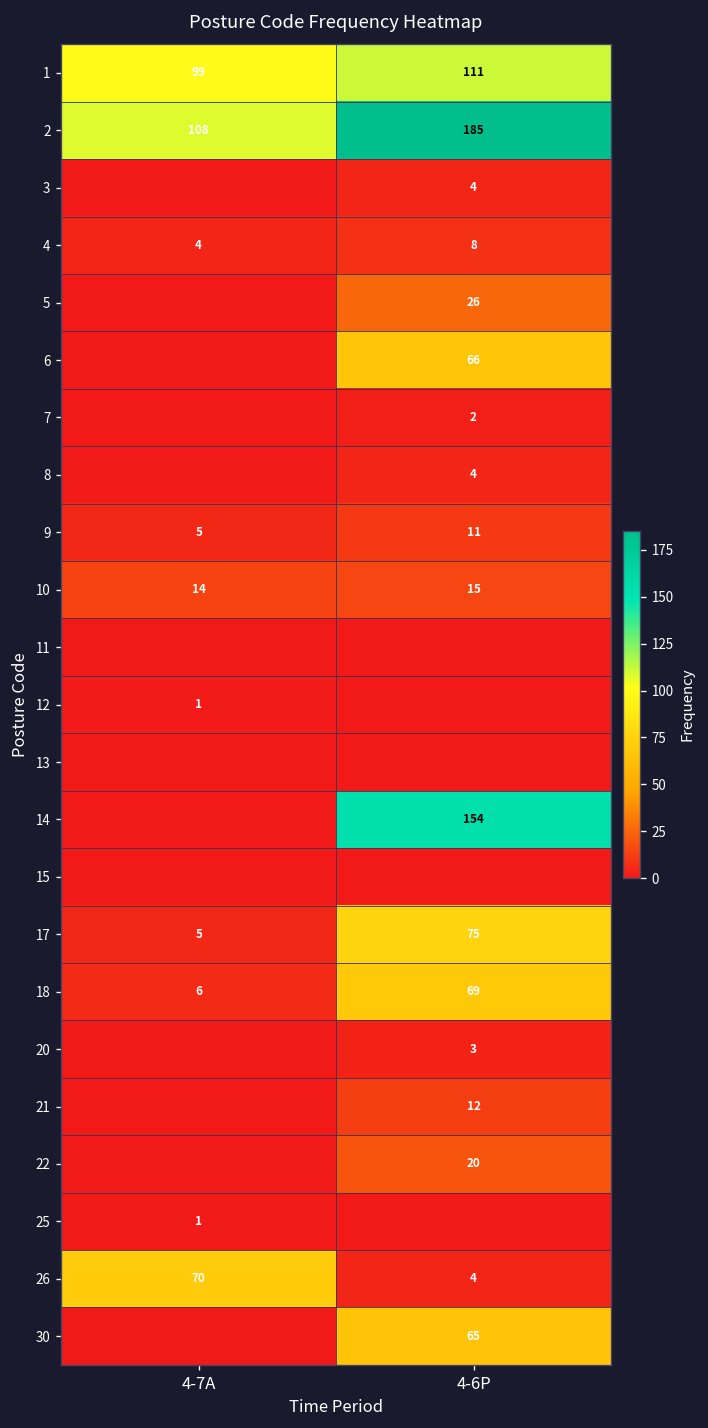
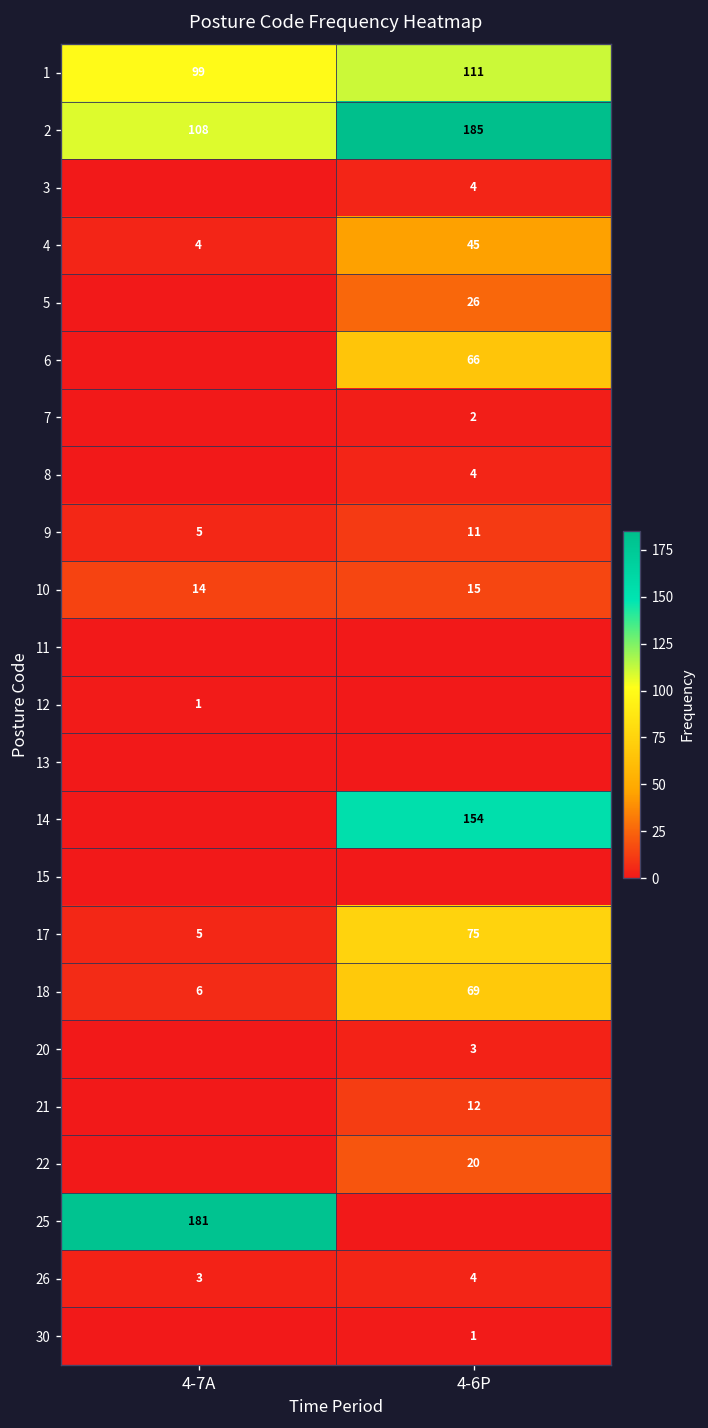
  {
    "1": {
      "4-7A": 99,
      "4-6P": 111
    },
    "2": {
      "4-7A": 108,
      "4-6P": 185
    },
    "3": {
      "4-6P": 4
    },
    "4": {
      "4-7A": 4,
-     "4-6P": 8
+     "4-6P": 45
    },
    "5": {
      "4-6P": 26
    },
    "6": {
      "4-6P": 66
    },
    "7": {
      "4-6P": 2
    },
    "8": {
      "4-6P": 4
    },
    "9": {
      "4-7A": 5,
      "4-6P": 11
    },
    "10": {
      "4-7A": 14,
      "4-6P": 15
    },
    "12": {
      "4-7A": 1
    },
    "14": {
      "4-6P": 154
    },
    "17": {
      "4-7A": 5,
      "4-6P": 75
    },
    "18": {
      "4-7A": 6,
      "4-6P": 69
    },
    "20": {
      "4-6P": 3
    },
    "21": {
      "4-6P": 12
    },
    "22": {
      "4-6P": 20
    },
    "25": {
-     "4-7A": 1
+     "4-7A": 181
    },
    "26": {
-     "4-7A": 70,
+     "4-7A": 3,
      "4-6P": 4
    },
    "30": {
-     "4-6P": 65
+     "4-6P": 1
    }
  }
